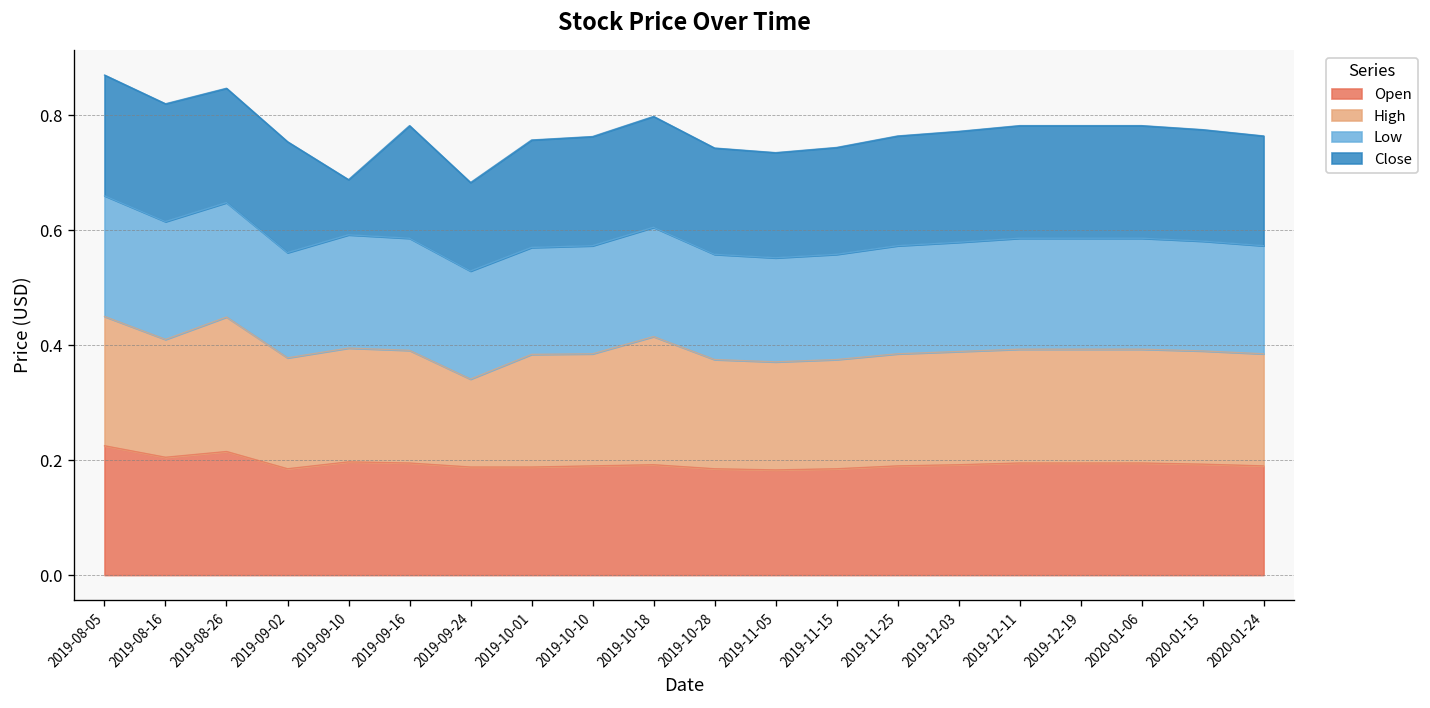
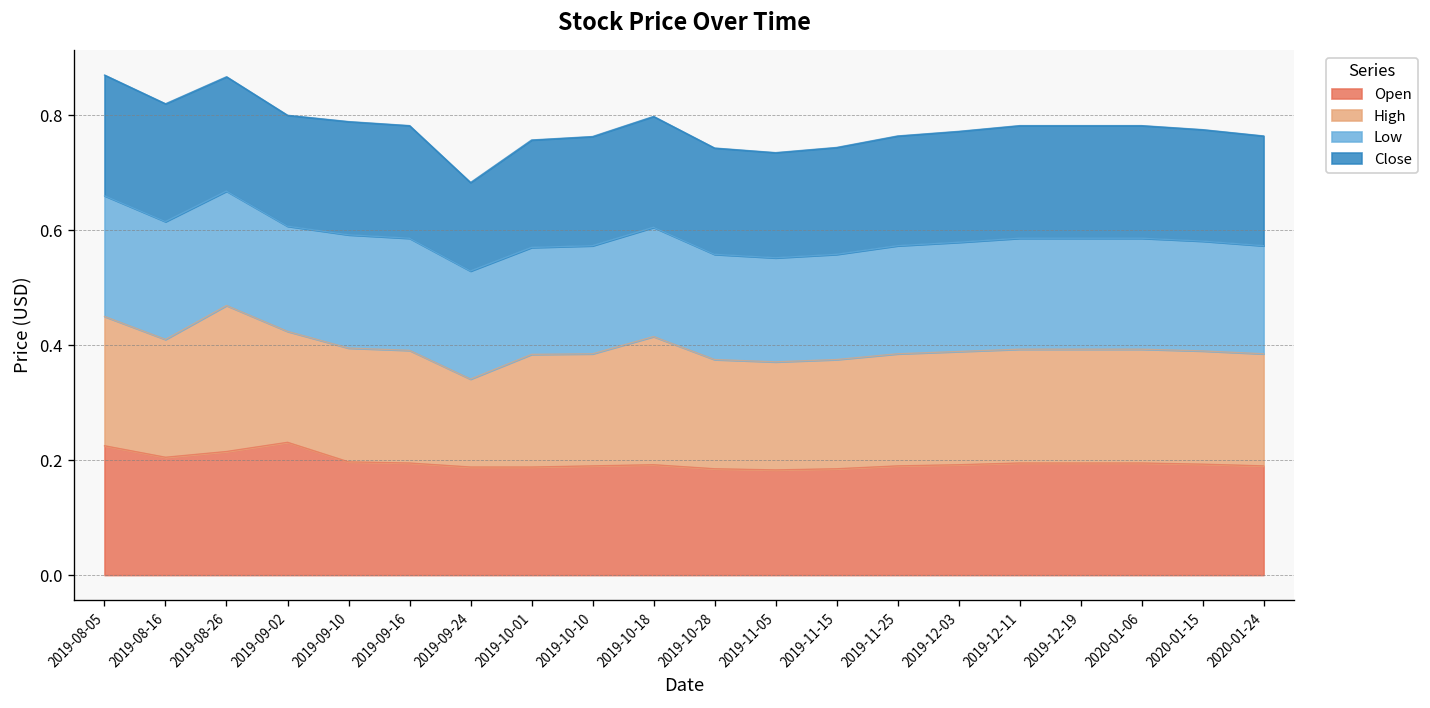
  {
    "Open": {
      "2019-08-05": 0.23,
      "2019-08-16": 0.21,
      "2019-08-26": 0.22,
-     "2019-09-02": 0.19,
+     "2019-09-02": 0.23,
      "2019-09-10": 0.20,
      "2019-09-16": 0.20,
      "2019-09-24": 0.19,
      "2019-10-01": 0.19,
      "2019-10-10": 0.19,
      "2019-10-18": 0.19,
      "2019-10-28": 0.19,
      "2019-11-05": 0.18,
      "2019-11-15": 0.19,
      "2019-11-25": 0.19,
      "2019-12-03": 0.19,
      "2019-12-11": 0.20,
      "2019-12-19": 0.20,
      "2020-01-06": 0.20,
      "2020-01-15": 0.19,
      "2020-01-24": 0.19
    },
    "High": {
      "2019-08-05": 0.23,
      "2019-08-16": 0.21,
-     "2019-08-26": 0.23,
+     "2019-08-26": 0.25,
      "2019-09-02": 0.19,
      "2019-09-10": 0.20,
      "2019-09-16": 0.20,
      "2019-09-24": 0.15,
      "2019-10-01": 0.20,
      "2019-10-10": 0.20,
      "2019-10-18": 0.22,
      "2019-10-28": 0.19,
      "2019-11-05": 0.19,
      "2019-11-15": 0.19,
      "2019-11-25": 0.20,
      "2019-12-03": 0.20,
      "2019-12-11": 0.20,
      "2019-12-19": 0.20,
      "2020-01-06": 0.20,
      "2020-01-15": 0.20,
      "2020-01-24": 0.20
    },
    "Low": {
      "2019-08-05": 0.21,
      "2019-08-16": 0.21,
      "2019-08-26": 0.20,
      "2019-09-02": 0.18,
      "2019-09-10": 0.20,
      "2019-09-16": 0.20,
      "2019-09-24": 0.19,
      "2019-10-01": 0.19,
      "2019-10-10": 0.19,
      "2019-10-18": 0.19,
      "2019-10-28": 0.18,
      "2019-11-05": 0.18,
      "2019-11-15": 0.18,
      "2019-11-25": 0.19,
      "2019-12-03": 0.19,
      "2019-12-11": 0.19,
      "2019-12-19": 0.19,
      "2020-01-06": 0.19,
      "2020-01-15": 0.19,
      "2020-01-24": 0.19
    },
    "Close": {
      "2019-08-05": 0.21,
      "2019-08-16": 0.20,
      "2019-08-26": 0.20,
      "2019-09-02": 0.19,
-     "2019-09-10": 0.10,
+     "2019-09-10": 0.20,
      "2019-09-16": 0.20,
      "2019-09-24": 0.15,
      "2019-10-01": 0.19,
      "2019-10-10": 0.19,
      "2019-10-18": 0.19,
      "2019-10-28": 0.19,
      "2019-11-05": 0.18,
      "2019-11-15": 0.19,
      "2019-11-25": 0.19,
      "2019-12-03": 0.19,
      "2019-12-11": 0.20,
      "2019-12-19": 0.20,
      "2020-01-06": 0.20,
      "2020-01-15": 0.19,
      "2020-01-24": 0.19
    }
  }
